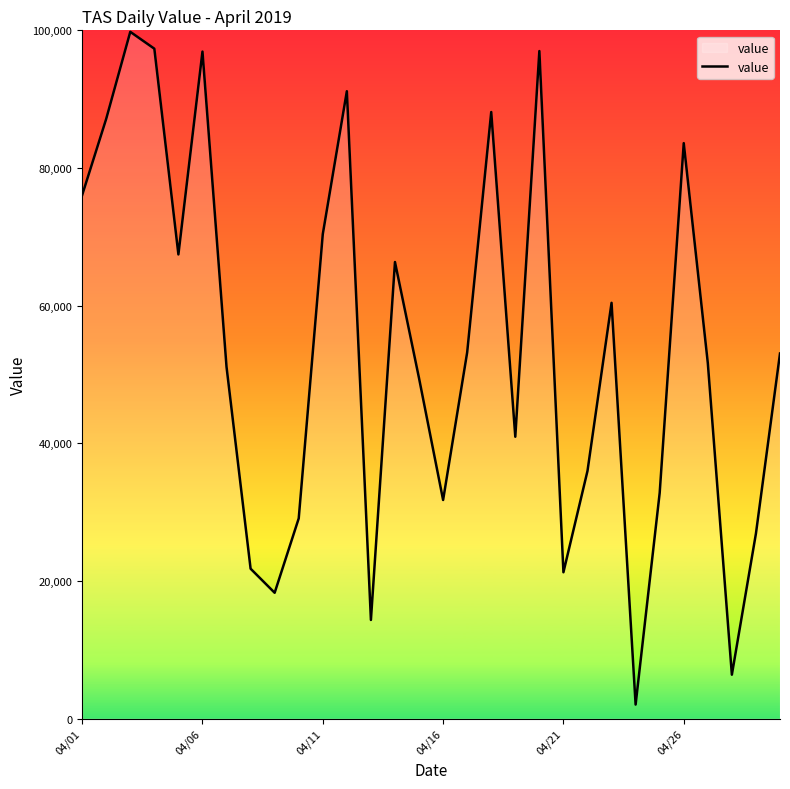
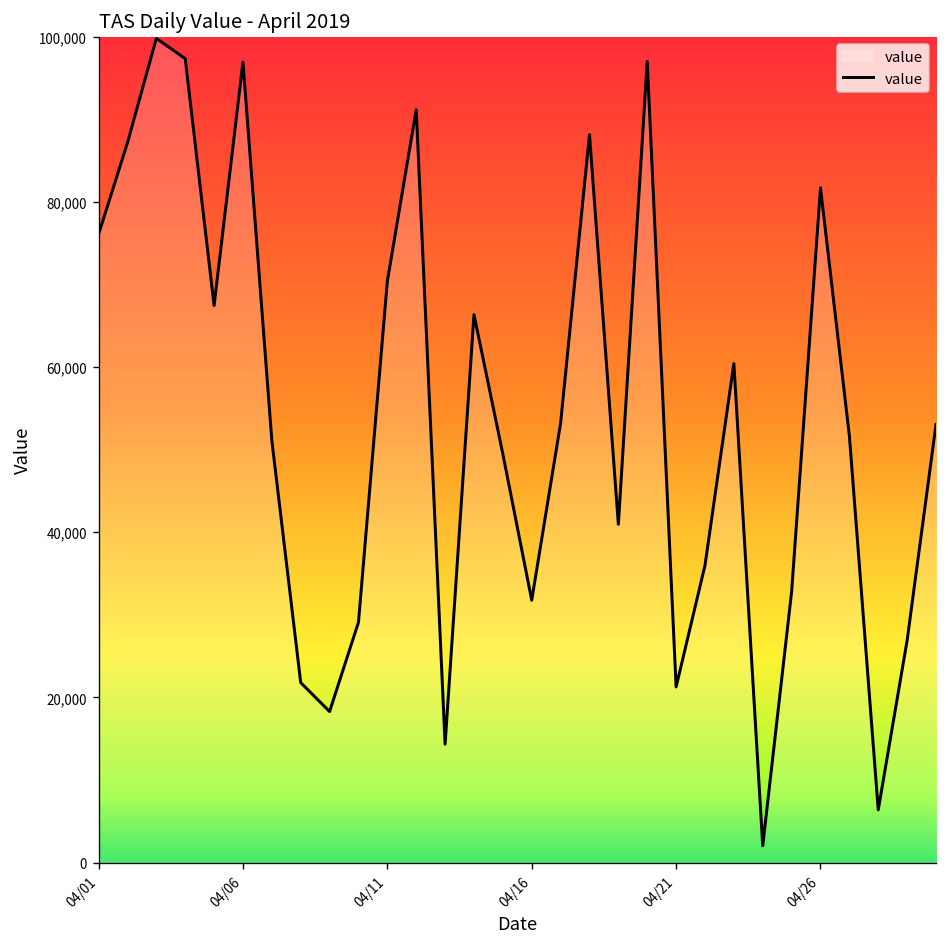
  {
    "04/01": "76,000",
    "04/06": "97,000",
    "04/11": "70,000",
    "04/16": "32,000",
    "04/21": "21,000",
-   "04/26": "84,000"
+   "04/26": "82,000"
  }
